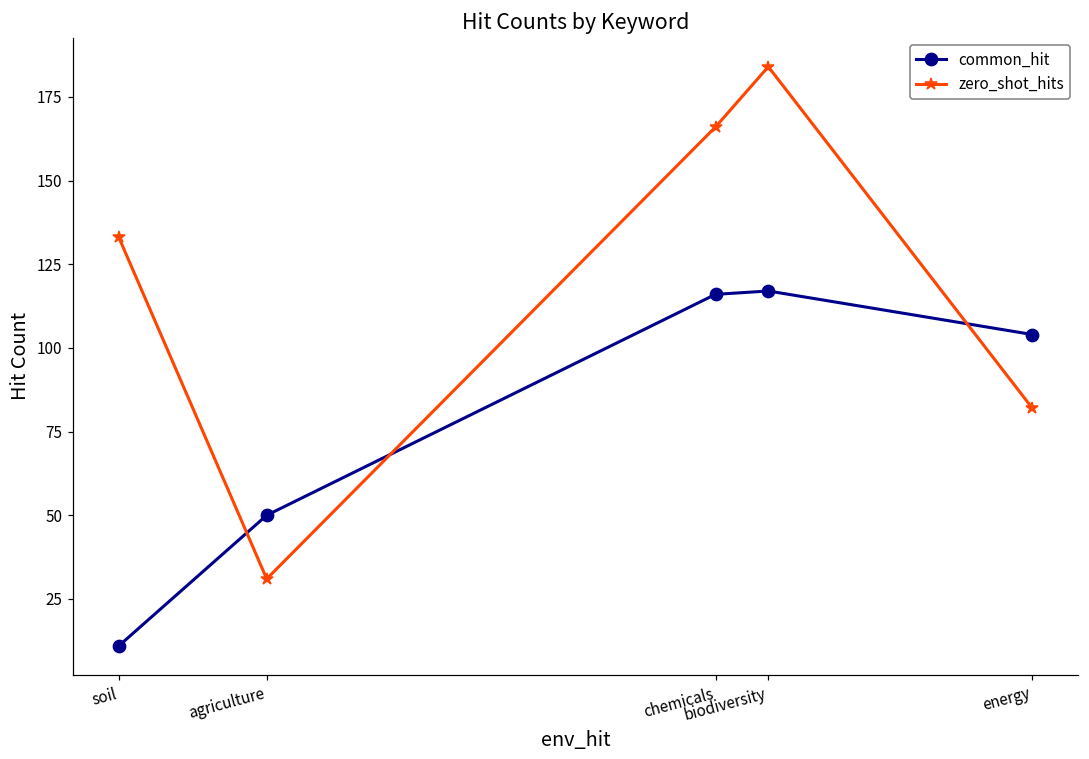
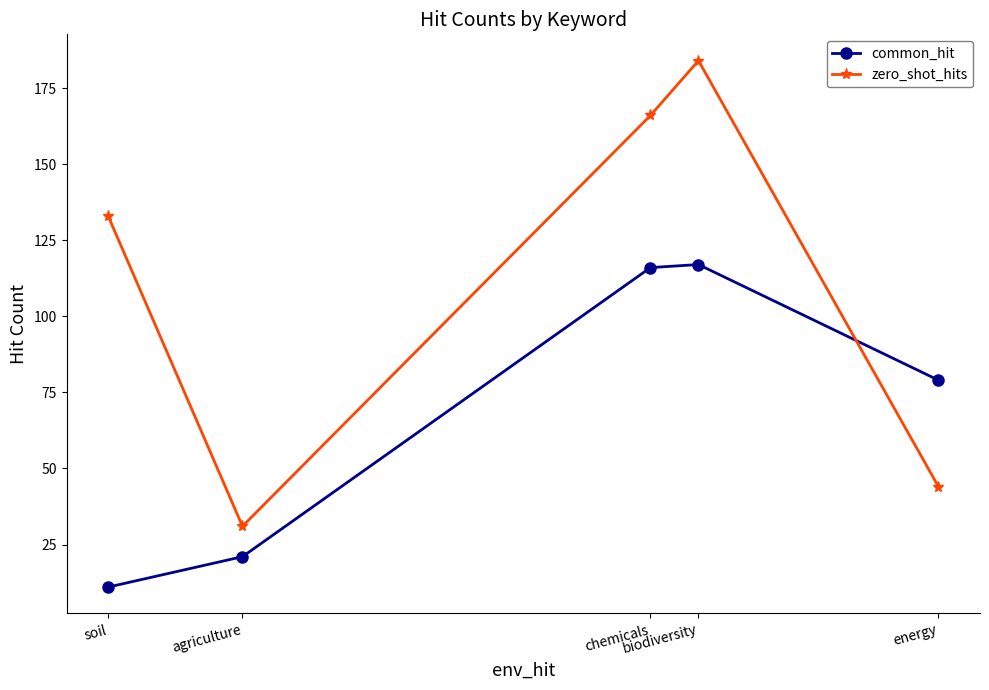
  {
    "common_hit": {
      "soil": 11,
-     "agriculture": 50,
+     "agriculture": 21,
      "chemicals": 116,
      "biodiversity": 117,
-     "energy": 104
+     "energy": 79
    },
    "zero_shot_hits": {
      "soil": 133,
      "agriculture": 31,
      "chemicals": 166,
      "biodiversity": 184,
-     "energy": 82
+     "energy": 44
    }
  }
